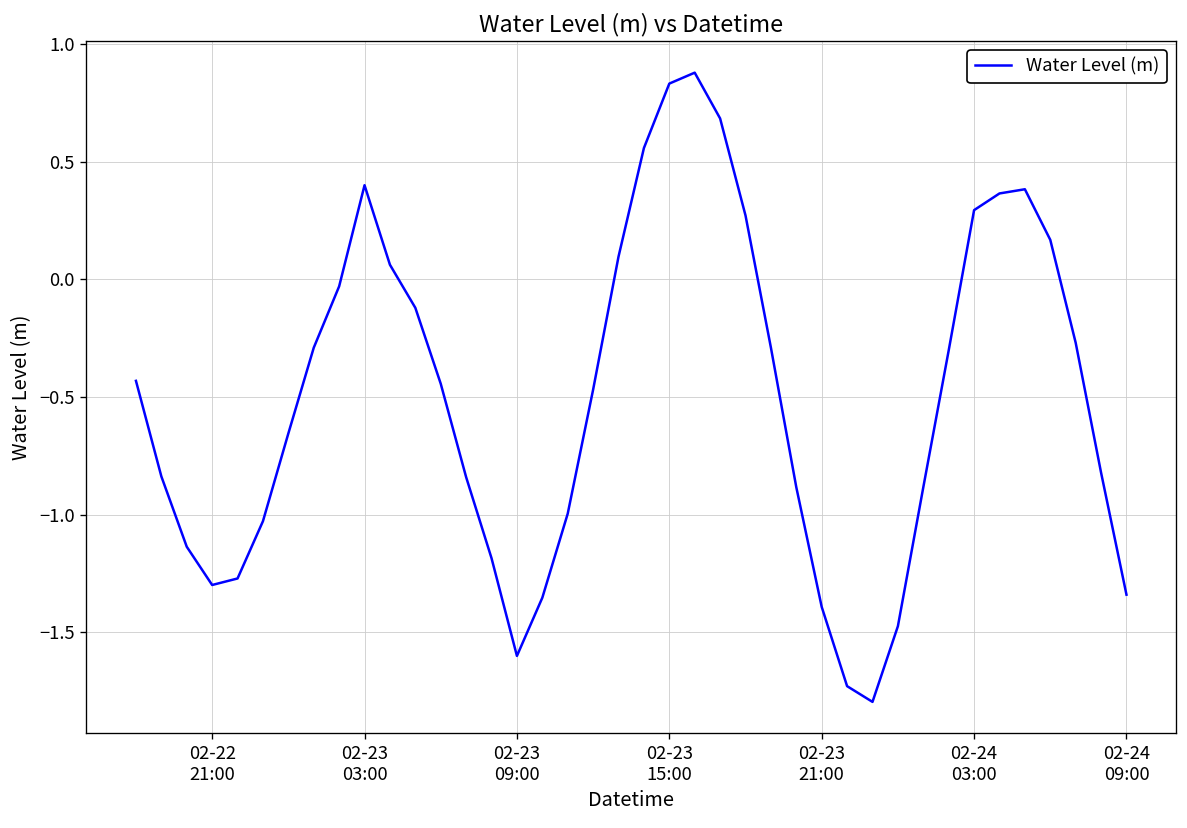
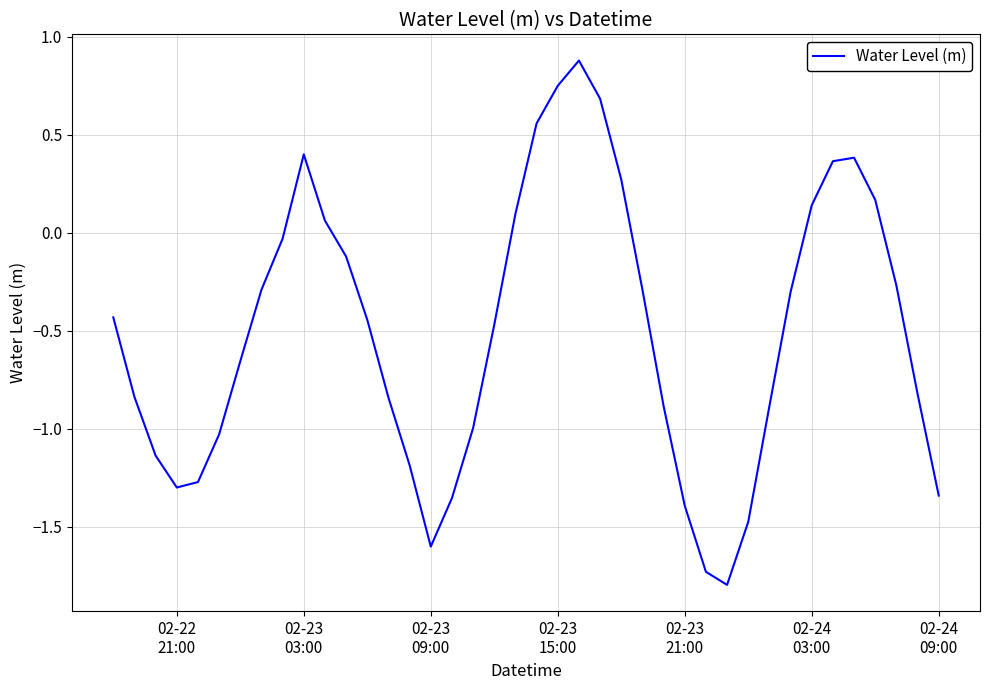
  {
    "02-22 21:00": -1.30,
    "02-23 03:00": 0.40,
    "02-23 09:00": -1.60,
-   "02-23 15:00": 0.83,
+   "02-23 15:00": 0.75,
    "02-23 21:00": -1.39,
-   "02-24 03:00": 0.29,
+   "02-24 03:00": 0.14,
    "02-24 09:00": -1.34
  }
